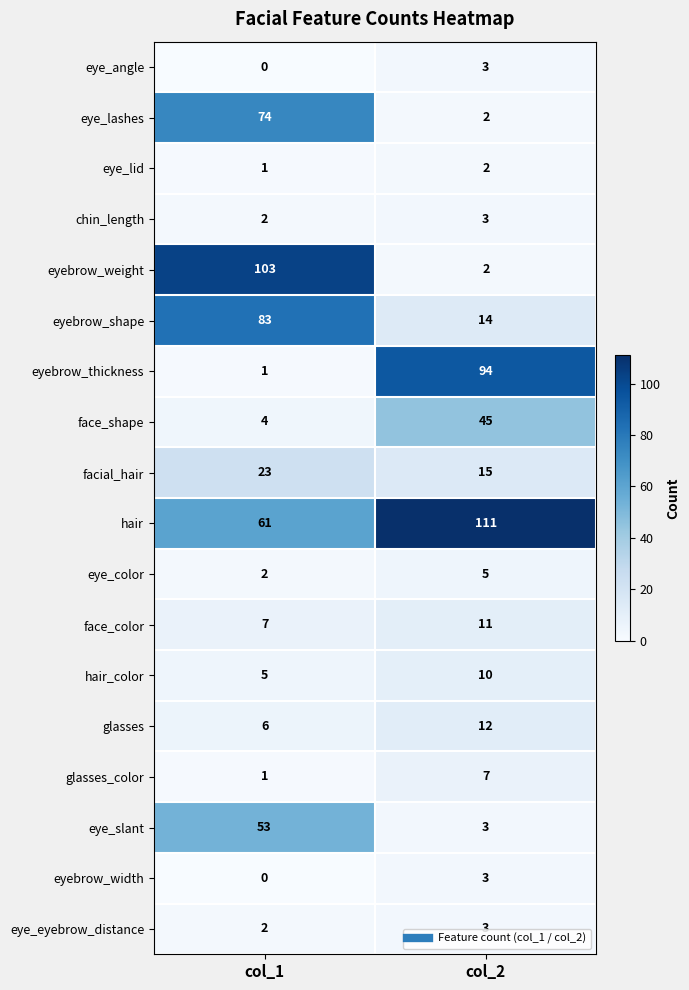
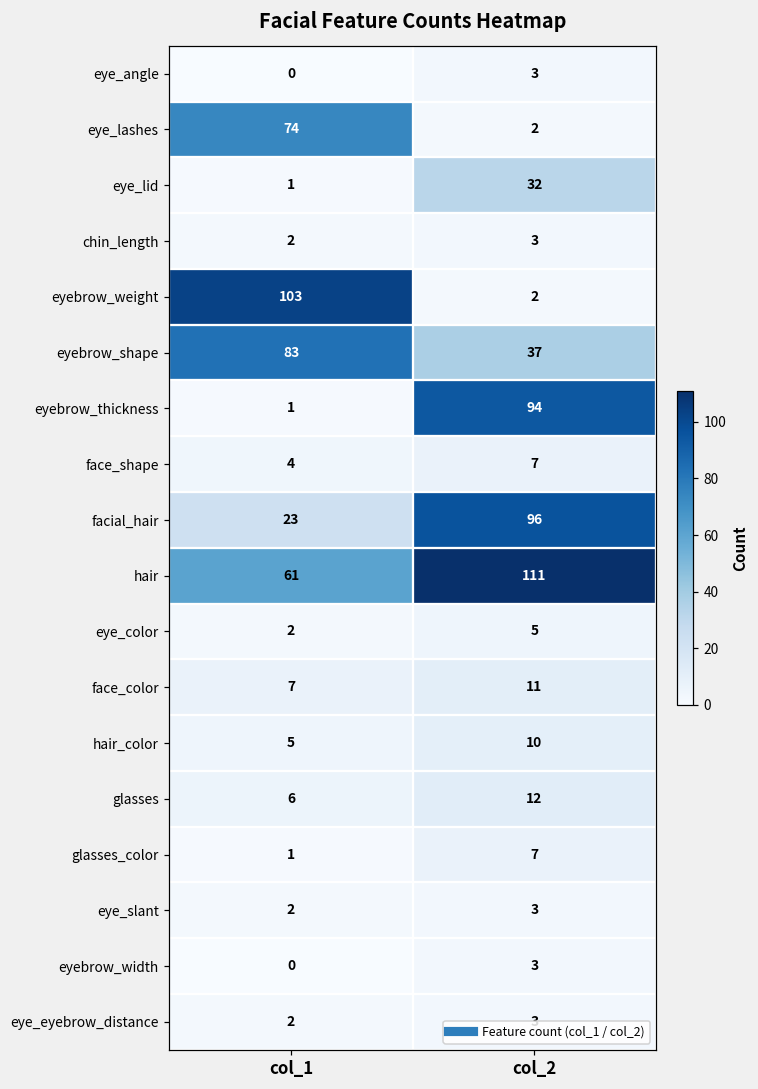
  {
    "eye_angle": {
      "col_1": 0,
      "col_2": 3
    },
    "eye_lashes": {
      "col_1": 74,
      "col_2": 2
    },
    "eye_lid": {
      "col_1": 1,
-     "col_2": 2
+     "col_2": 32
    },
    "chin_length": {
      "col_1": 2,
      "col_2": 3
    },
    "eyebrow_weight": {
      "col_1": 103,
      "col_2": 2
    },
    "eyebrow_shape": {
      "col_1": 83,
-     "col_2": 14
+     "col_2": 37
    },
    "eyebrow_thickness": {
      "col_1": 1,
      "col_2": 94
    },
    "face_shape": {
      "col_1": 4,
-     "col_2": 45
+     "col_2": 7
    },
    "facial_hair": {
      "col_1": 23,
-     "col_2": 15
+     "col_2": 96
    },
    "hair": {
      "col_1": 61,
      "col_2": 111
    },
    "eye_color": {
      "col_1": 2,
      "col_2": 5
    },
    "face_color": {
      "col_1": 7,
      "col_2": 11
    },
    "hair_color": {
      "col_1": 5,
      "col_2": 10
    },
    "glasses": {
      "col_1": 6,
      "col_2": 12
    },
    "glasses_color": {
      "col_1": 1,
      "col_2": 7
    },
    "eye_slant": {
-     "col_1": 53,
+     "col_1": 2,
      "col_2": 3
    },
    "eyebrow_width": {
      "col_1": 0,
      "col_2": 3
    },
    "eye_eyebrow_distance": {
      "col_1": 2
    }
  }
